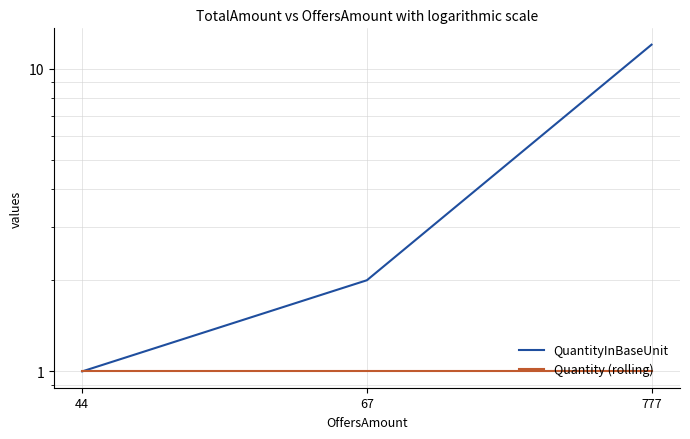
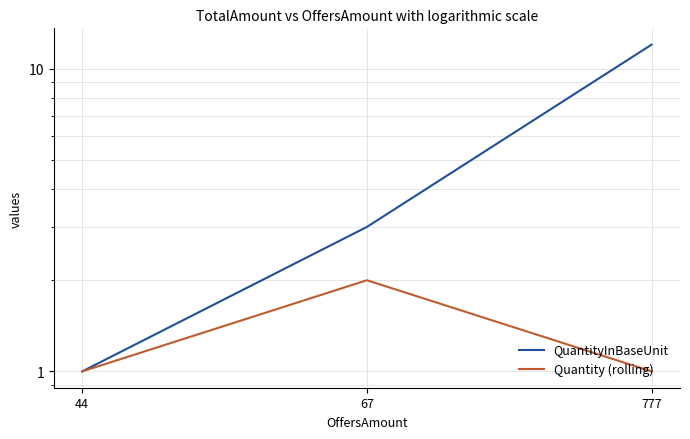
  {
    "QuantityInBaseUnit": {
-     "67": 2,
+     "67": 3,
      "777": 12
    },
    "Quantity (rolling)": {
-     "67": 1,
+     "67": 2,
      "777": 1
    }
  }
